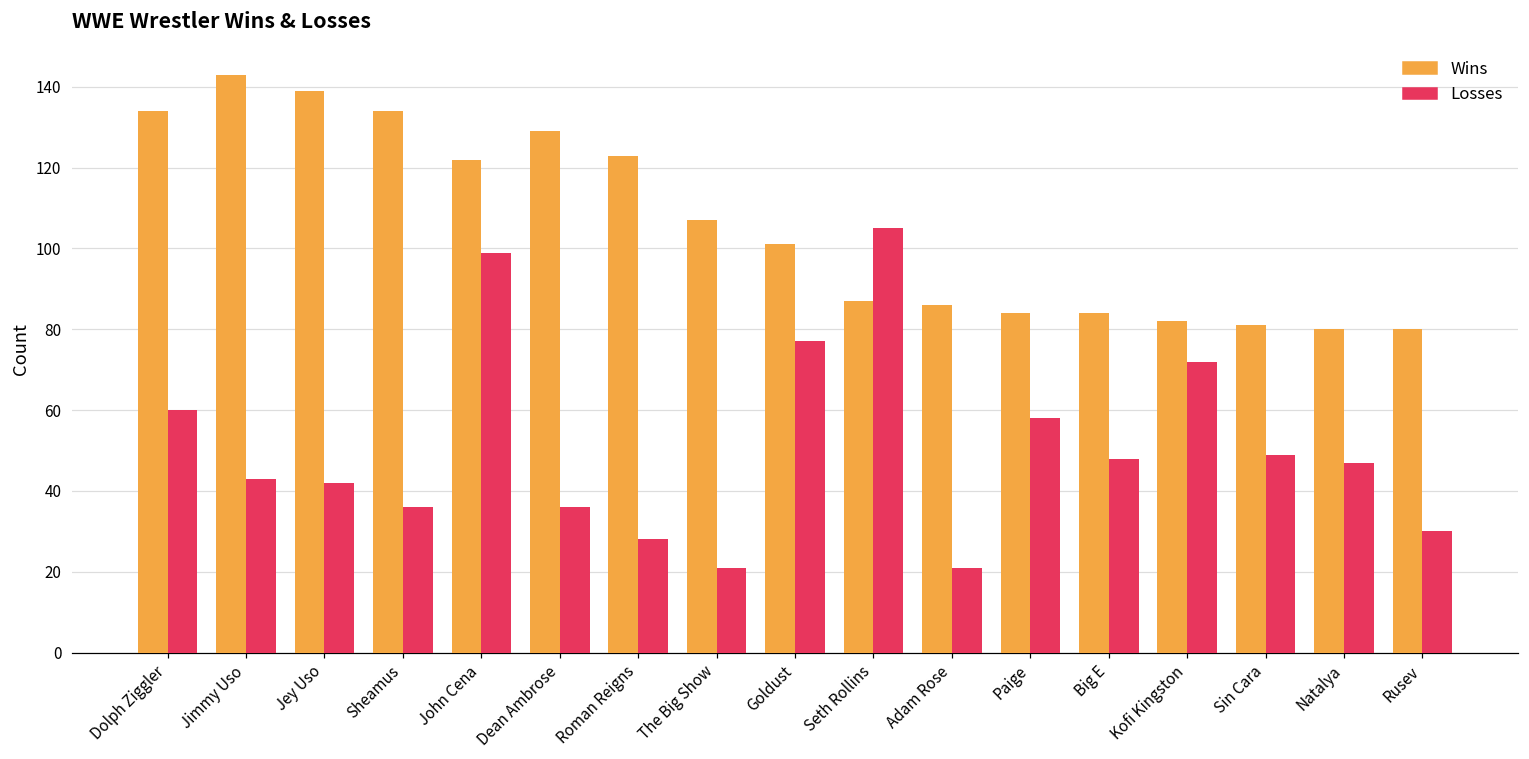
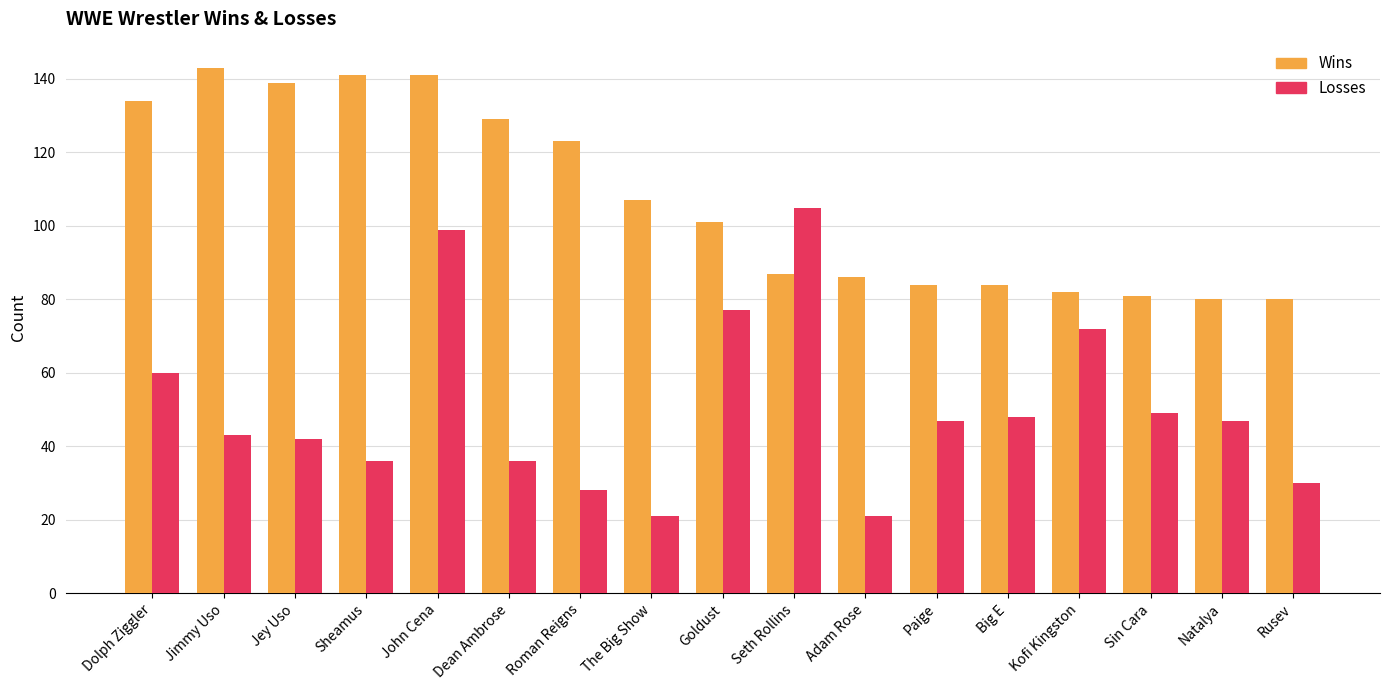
  {
    "Wins": {
      "Dolph Ziggler": 134,
      "Jimmy Uso": 143,
      "Jey Uso": 139,
-     "Sheamus": 134,
-     "John Cena": 122,
+     "Sheamus": 141,
+     "John Cena": 141,
      "Dean Ambrose": 129,
      "Roman Reigns": 123,
      "The Big Show": 107,
      "Goldust": 101,
      "Seth Rollins": 87,
      "Adam Rose": 86,
      "Paige": 84,
      "Big E": 84,
      "Kofi Kingston": 82,
      "Sin Cara": 81,
      "Natalya": 80,
      "Rusev": 80
    },
    "Losses": {
      "Dolph Ziggler": 60,
      "Jimmy Uso": 43,
      "Jey Uso": 42,
      "Sheamus": 36,
      "John Cena": 99,
      "Dean Ambrose": 36,
      "Roman Reigns": 28,
      "The Big Show": 21,
      "Goldust": 77,
      "Seth Rollins": 105,
      "Adam Rose": 21,
-     "Paige": 58,
+     "Paige": 47,
      "Big E": 48,
      "Kofi Kingston": 72,
      "Sin Cara": 49,
      "Natalya": 47,
      "Rusev": 30
    }
  }
